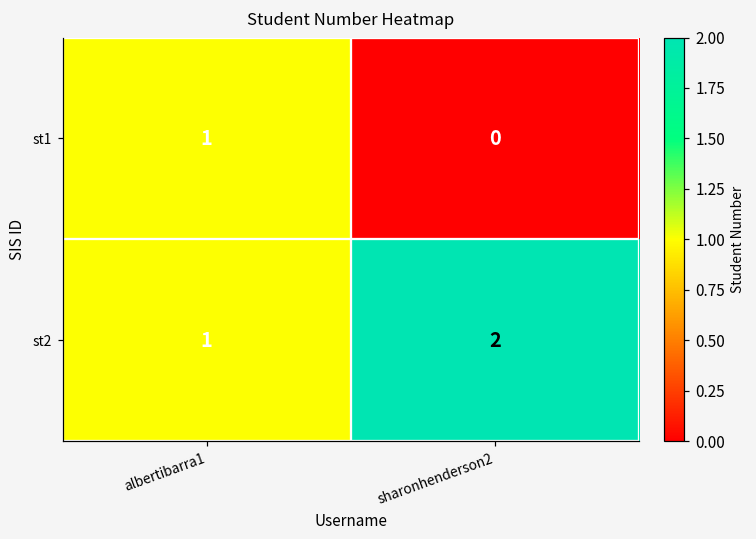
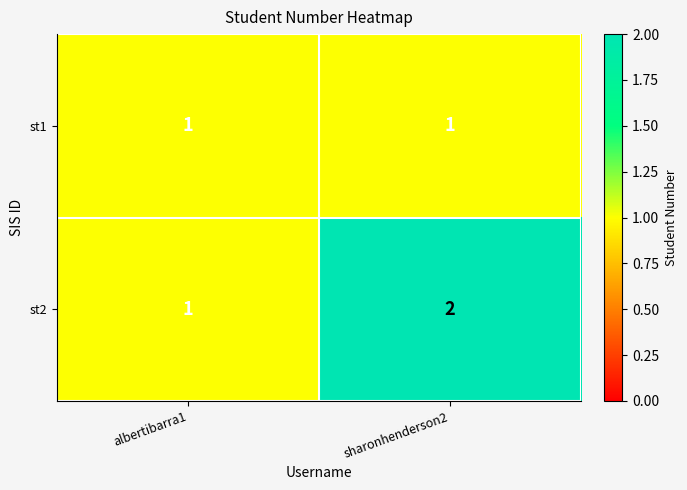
  {
    "st1": {
      "albertibarra1": 1,
-     "sharonhenderson2": 0
+     "sharonhenderson2": 1
    },
    "st2": {
      "albertibarra1": 1,
      "sharonhenderson2": 2
    }
  }
